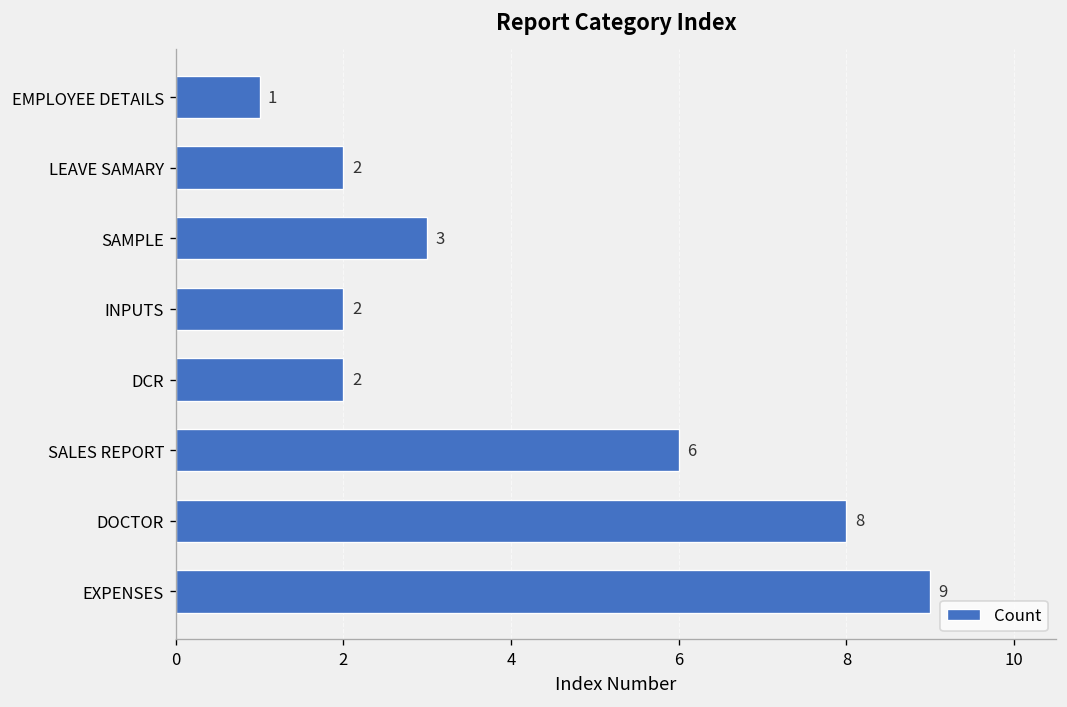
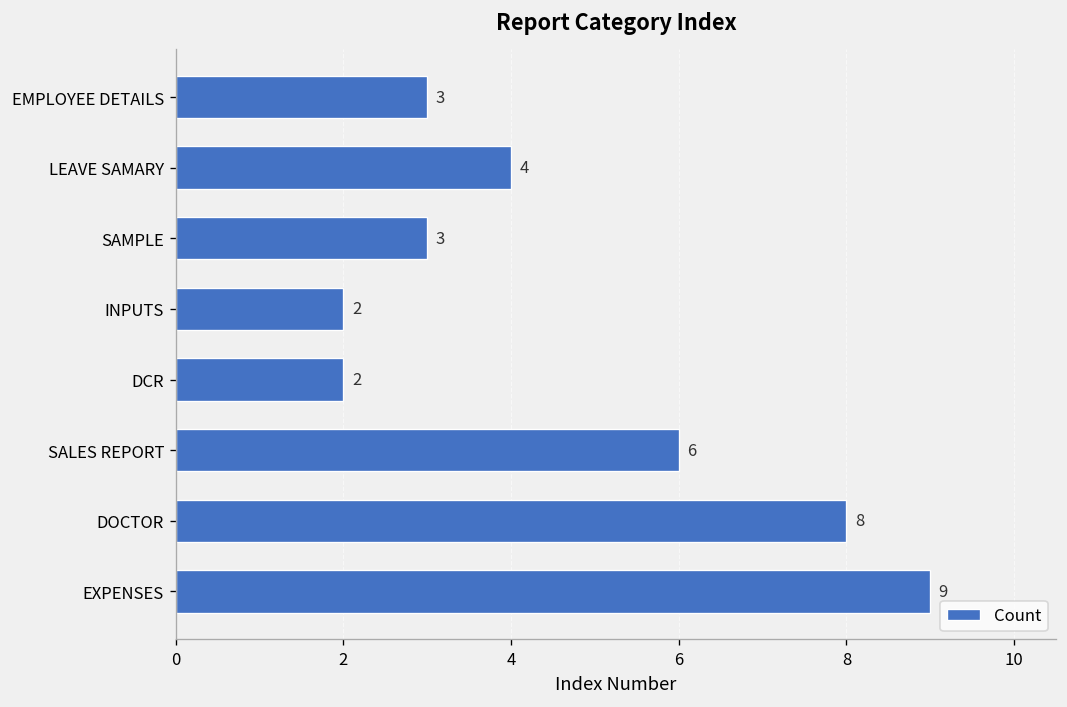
  {
-   "EMPLOYEE DETAILS": 1,
-   "LEAVE SAMARY": 2,
+   "EMPLOYEE DETAILS": 3,
+   "LEAVE SAMARY": 4,
    "SAMPLE": 3,
    "INPUTS": 2,
    "DCR": 2,
    "SALES REPORT": 6,
    "DOCTOR": 8,
    "EXPENSES": 9
  }
